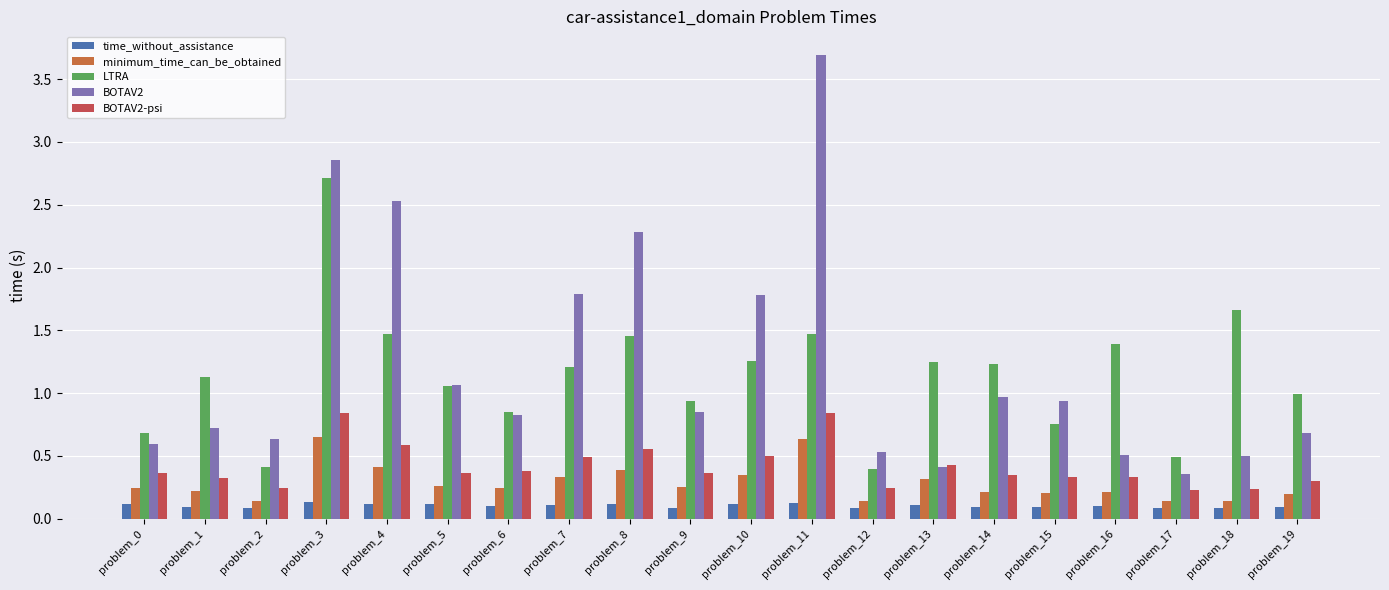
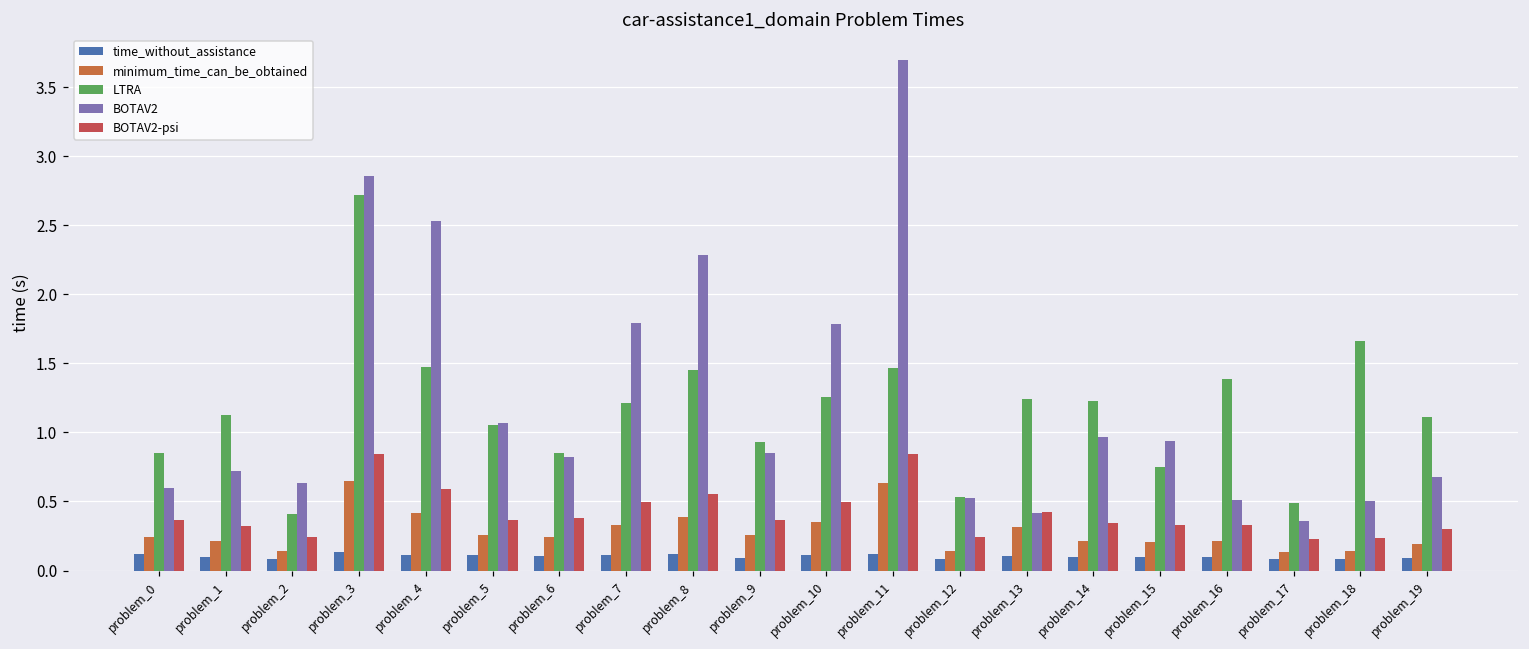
  {
    "LTRA": {
-     "problem_0": 0.69,
+     "problem_0": 0.85,
      "problem_1": 1.13,
      "problem_2": 0.41,
      "problem_3": 2.72,
      "problem_4": 1.47,
      "problem_5": 1.05,
      "problem_6": 0.85,
      "problem_7": 1.21,
      "problem_8": 1.45,
      "problem_9": 0.93,
      "problem_10": 1.25,
      "problem_11": 1.47,
-     "problem_12": 0.40,
+     "problem_12": 0.53,
      "problem_13": 1.24,
      "problem_14": 1.23,
      "problem_15": 0.75,
      "problem_16": 1.39,
      "problem_17": 0.49,
      "problem_18": 1.66,
-     "problem_19": 0.99
+     "problem_19": 1.11
    }
  }
